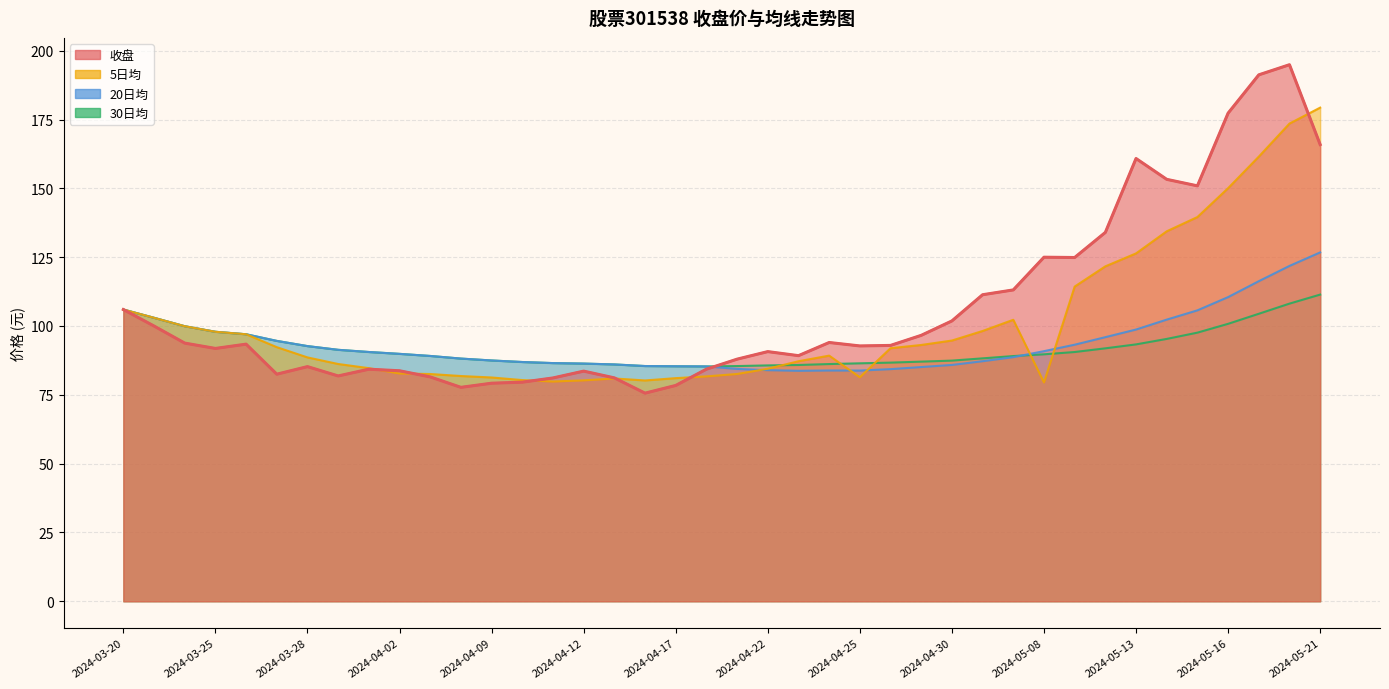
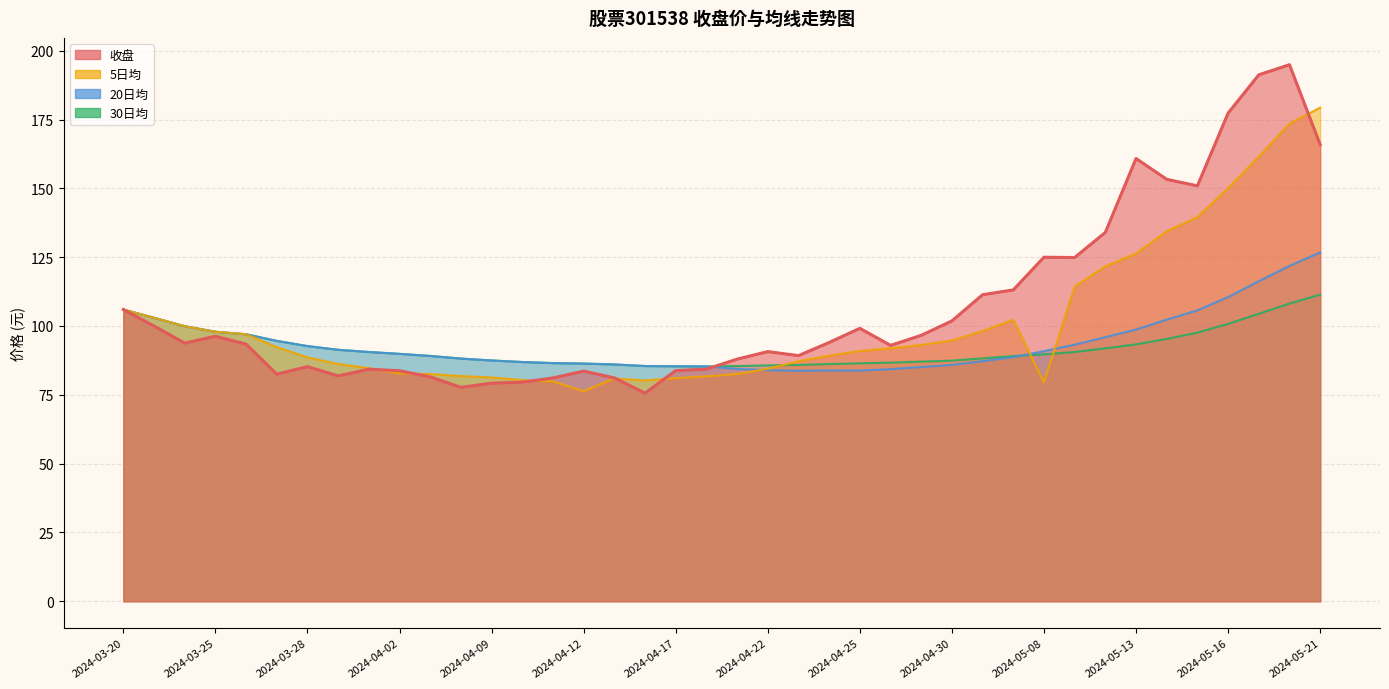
  {
    "5日均": {
      "2024-03-28": 89,
      "2024-04-02": 83,
      "2024-04-09": 81,
-     "2024-04-12": 80,
+     "2024-04-12": 76,
      "2024-04-17": 81,
-     "2024-04-25": 81,
+     "2024-04-25": 91,
      "2024-04-30": 95,
      "2024-05-08": 79,
      "2024-05-13": 126,
      "2024-05-16": 150,
      "2024-05-21": 179
    },
    "收盘": {
-     "2024-03-25": 92,
+     "2024-03-25": 96,
      "2024-03-28": 85,
      "2024-04-02": 84,
      "2024-04-09": 79,
      "2024-04-12": 84,
-     "2024-04-17": 78,
+     "2024-04-17": 84,
      "2024-04-22": 91,
-     "2024-04-25": 93,
+     "2024-04-25": 99,
      "2024-04-30": 102,
      "2024-05-08": 125,
      "2024-05-13": 161,
      "2024-05-16": 177,
      "2024-05-21": 166
    }
  }
